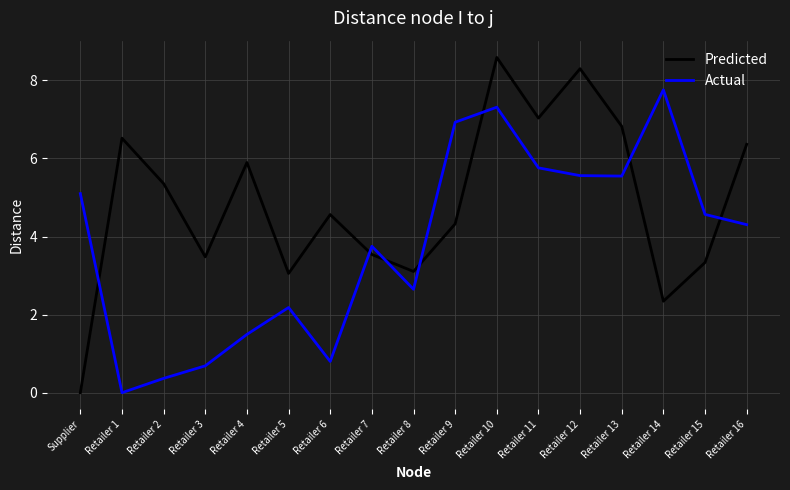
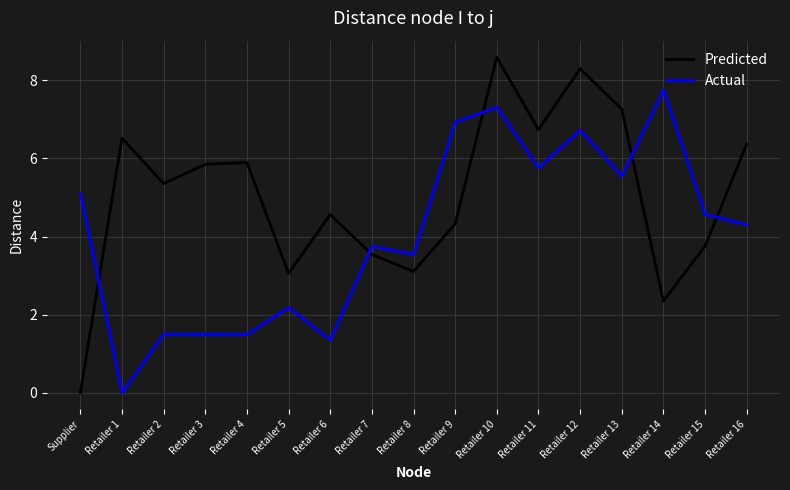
  {
    "Predicted": {
      "Supplier": 0.0,
      "Retailer 1": 6.5,
      "Retailer 2": 5.4,
-     "Retailer 3": 3.5,
+     "Retailer 3": 5.9,
      "Retailer 4": 5.9,
      "Retailer 5": 3.1,
      "Retailer 6": 4.6,
      "Retailer 7": 3.5,
      "Retailer 8": 3.1,
      "Retailer 9": 4.3,
      "Retailer 10": 8.6,
-     "Retailer 11": 7.0,
+     "Retailer 11": 6.7,
      "Retailer 12": 8.3,
-     "Retailer 13": 6.8,
+     "Retailer 13": 7.3,
      "Retailer 14": 2.3,
-     "Retailer 15": 3.3,
+     "Retailer 15": 3.8,
      "Retailer 16": 6.4
    },
    "Actual": {
      "Supplier": 5.1,
      "Retailer 1": 0.0,
-     "Retailer 2": 0.4,
-     "Retailer 3": 0.7,
+     "Retailer 2": 1.5,
+     "Retailer 3": 1.5,
      "Retailer 4": 1.5,
      "Retailer 5": 2.2,
-     "Retailer 6": 0.8,
+     "Retailer 6": 1.4,
      "Retailer 7": 3.8,
-     "Retailer 8": 2.6,
+     "Retailer 8": 3.5,
      "Retailer 9": 6.9,
      "Retailer 10": 7.3,
      "Retailer 11": 5.8,
-     "Retailer 12": 5.6,
+     "Retailer 12": 6.7,
      "Retailer 13": 5.5,
      "Retailer 14": 7.8,
      "Retailer 15": 4.6,
      "Retailer 16": 4.3
    }
  }
